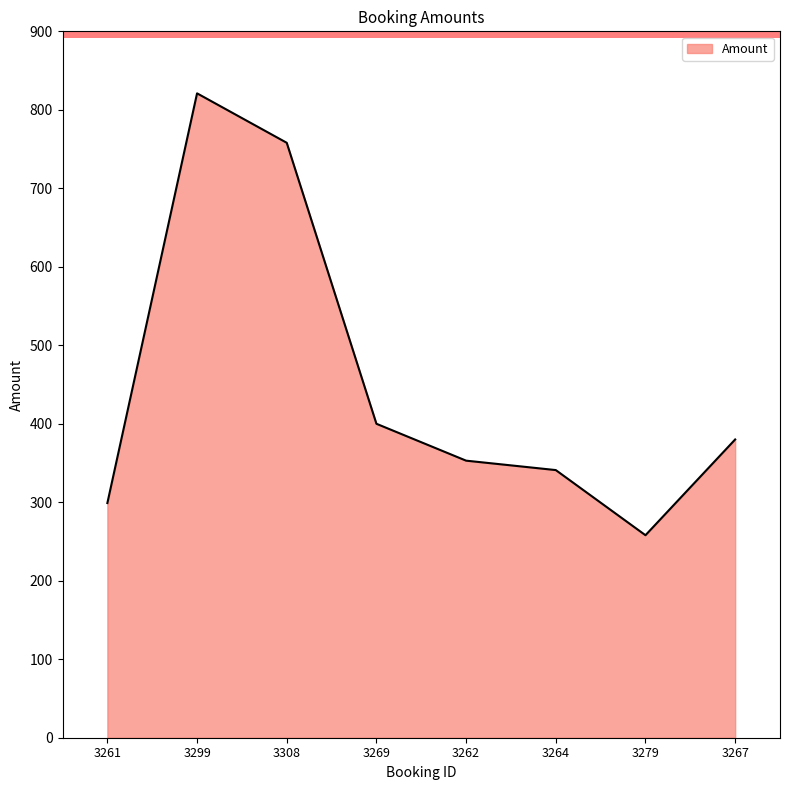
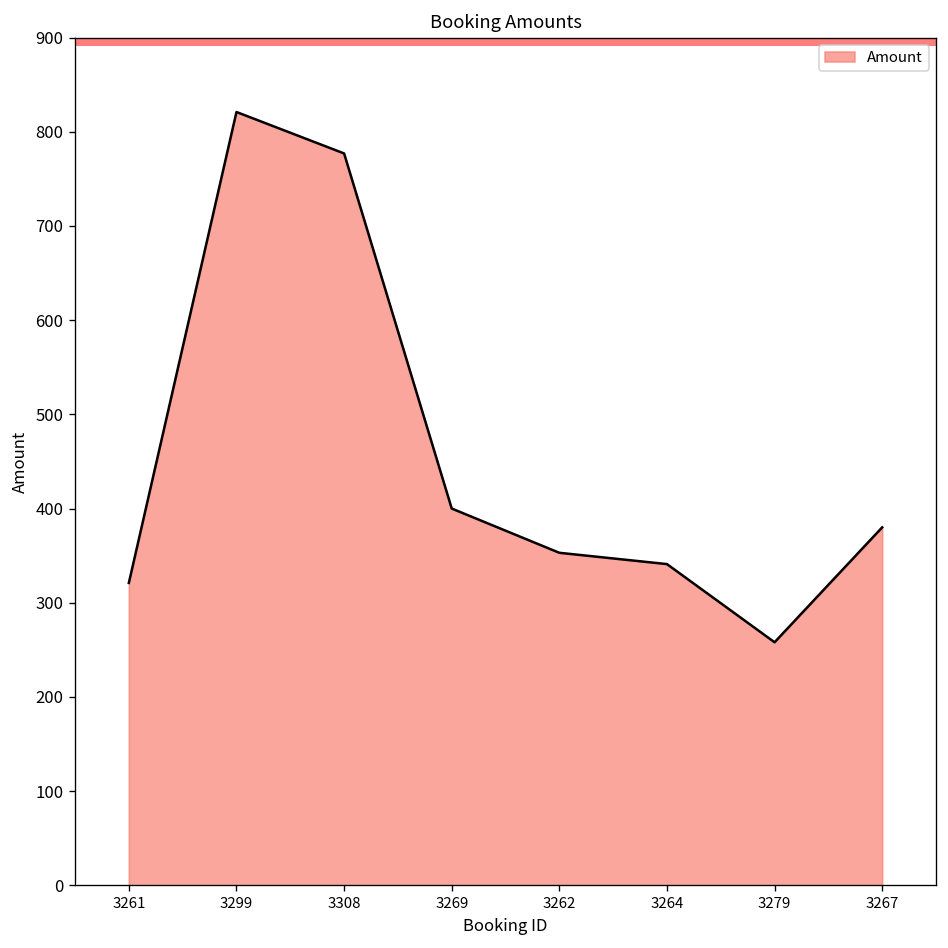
  {
-   "3261": 300,
+   "3261": 320,
    "3299": 820,
-   "3308": 760,
+   "3308": 780,
    "3269": 400,
    "3262": 350,
    "3264": 340,
    "3279": 260,
    "3267": 380
  }
